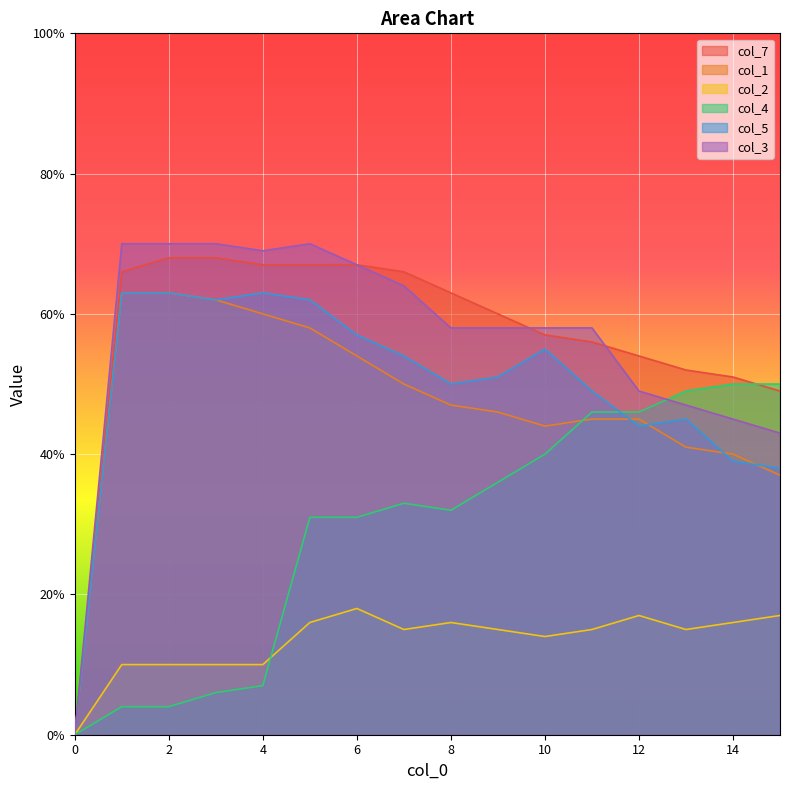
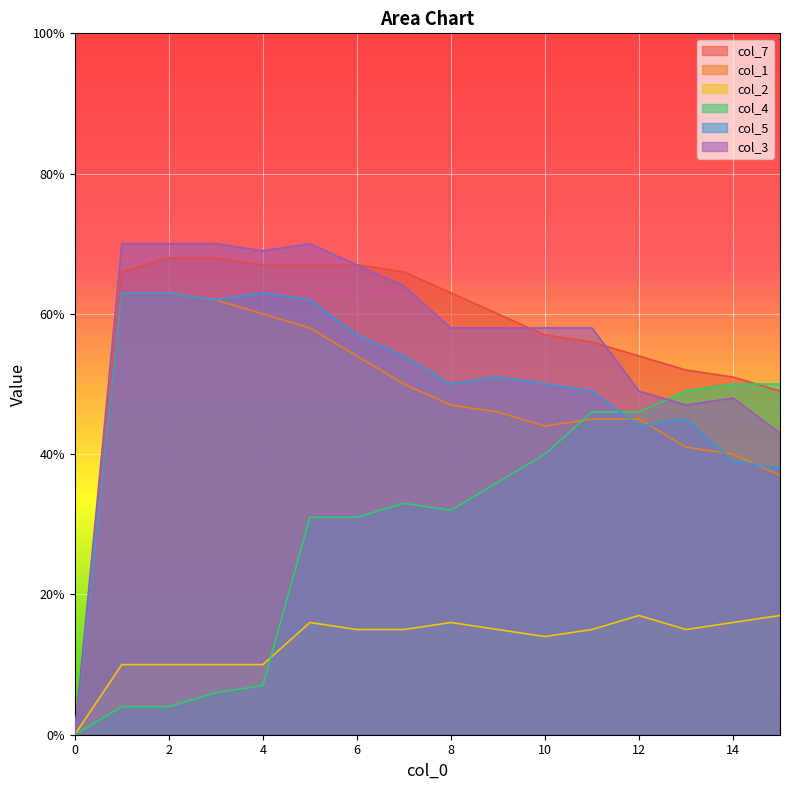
  {
    "col_2": {
      "2": "10%",
      "4": "10%",
-     "6": "18%",
+     "6": "15%",
      "8": "16%",
      "10": "14%",
      "12": "17%",
      "14": "16%"
    },
    "col_4": {
      "2": "4%",
      "4": "7%",
      "6": "31%",
      "8": "32%",
      "10": "40%",
      "12": "46%",
      "14": "50%"
    },
    "col_5": {
      "4": "63%",
      "6": "57%",
      "8": "50%",
-     "10": "55%",
+     "10": "50%",
      "12": "44%",
      "14": "39%"
    },
    "col_3": {
      "2": "70%",
      "4": "69%",
      "8": "58%",
      "10": "58%",
      "12": "49%",
-     "14": "45%"
+     "14": "48%"
    }
  }
